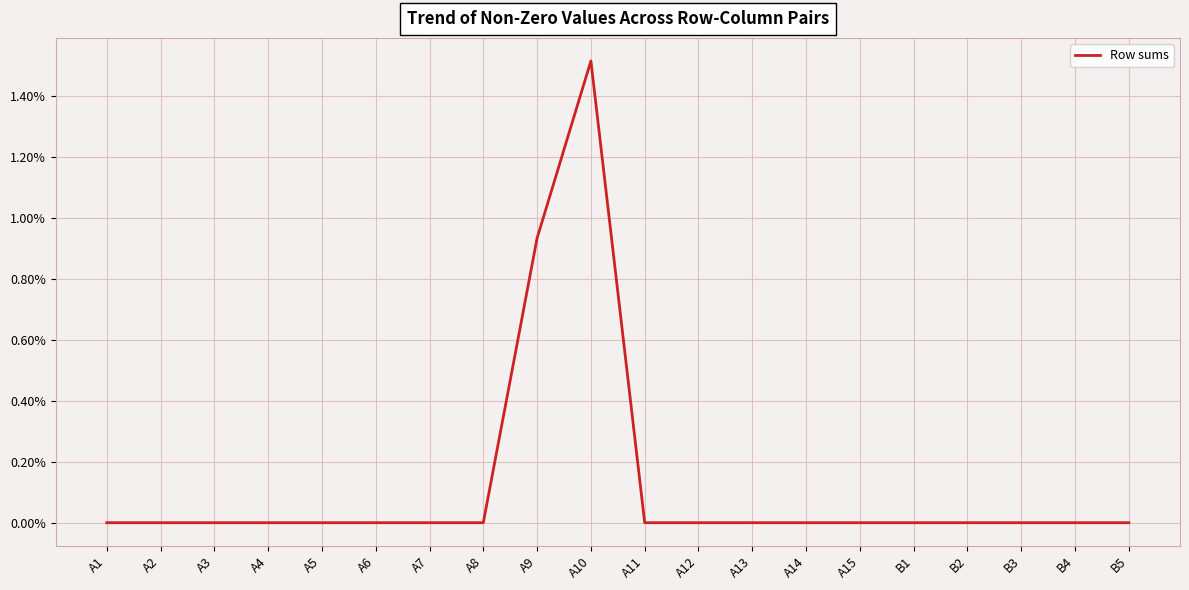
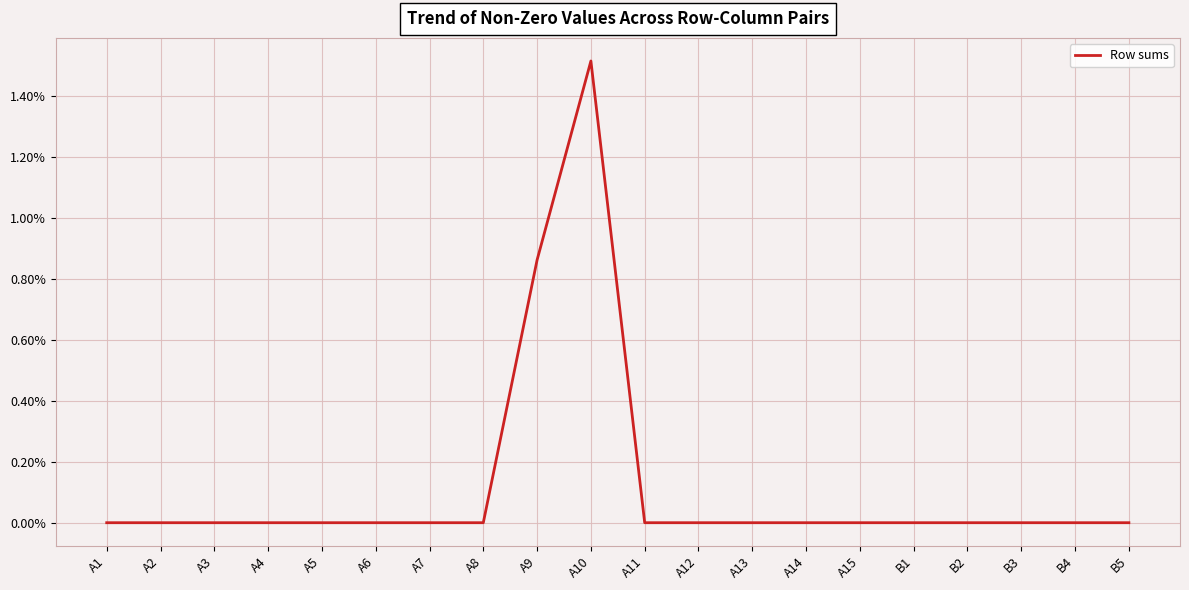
  {
    "A1": "0.00%",
    "A2": "0.00%",
    "A3": "0.00%",
    "A4": "0.00%",
    "A5": "0.00%",
    "A6": "0.00%",
    "A7": "0.00%",
    "A8": "0.00%",
-   "A9": "0.93%",
+   "A9": "0.86%",
    "A10": "1.51%",
    "A11": "0.00%",
    "A12": "0.00%",
    "A13": "0.00%",
    "A14": "0.00%",
    "A15": "0.00%",
    "B1": "0.00%",
    "B2": "0.00%",
    "B3": "0.00%",
    "B4": "0.00%",
    "B5": "0.00%"
  }
